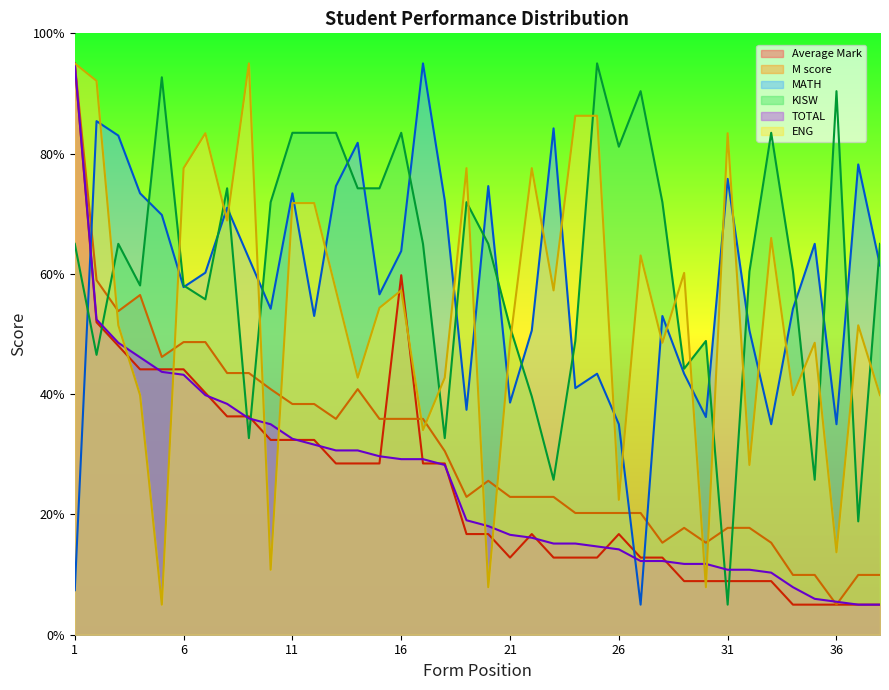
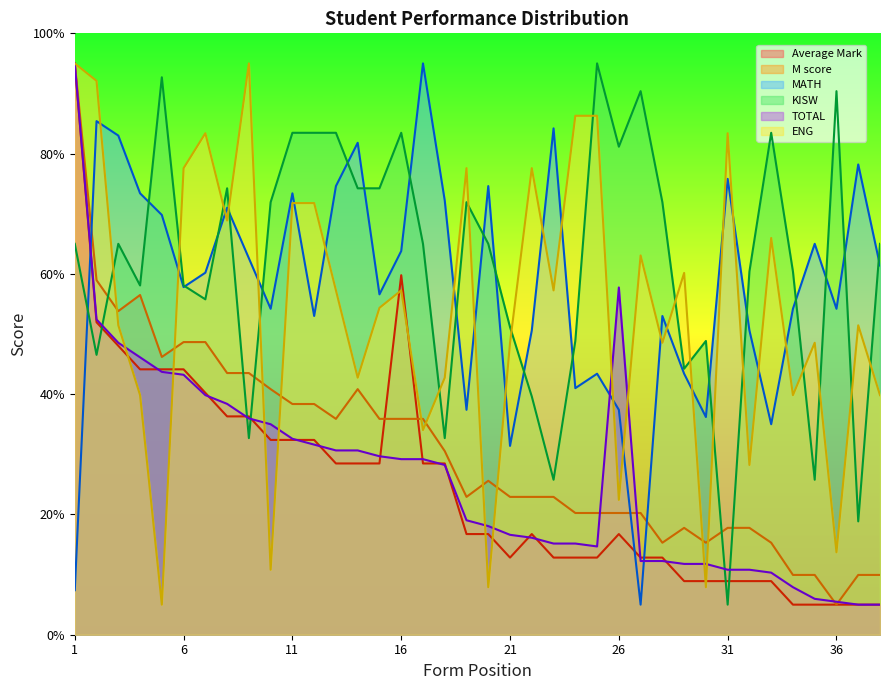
  {
    "Average Mark": {
      "6": "44%",
      "16": "60%",
      "21": "13%",
      "26": "17%",
      "31": "9%"
    },
    "MATH": {
      "1": "7%",
      "11": "73%",
      "16": "64%",
-     "21": "39%",
-     "26": "35%",
+     "21": "31%",
+     "26": "37%",
      "31": "76%",
-     "36": "35%"
+     "36": "54%"
    },
    "KISW": {
      "1": "65%",
      "11": "83%",
      "16": "83%",
      "21": "51%",
      "26": "81%",
      "31": "5%"
    },
    "TOTAL": {
      "6": "43%",
      "16": "29%",
      "21": "17%",
-     "26": "14%",
+     "26": "58%",
      "31": "11%",
      "36": "5%"
    }
  }
